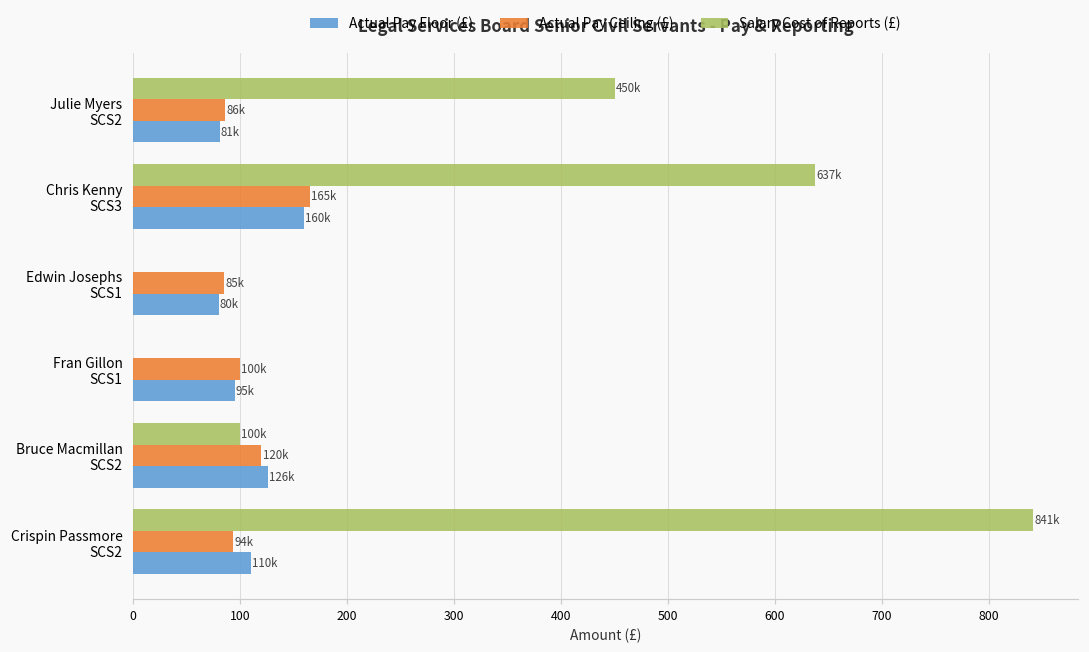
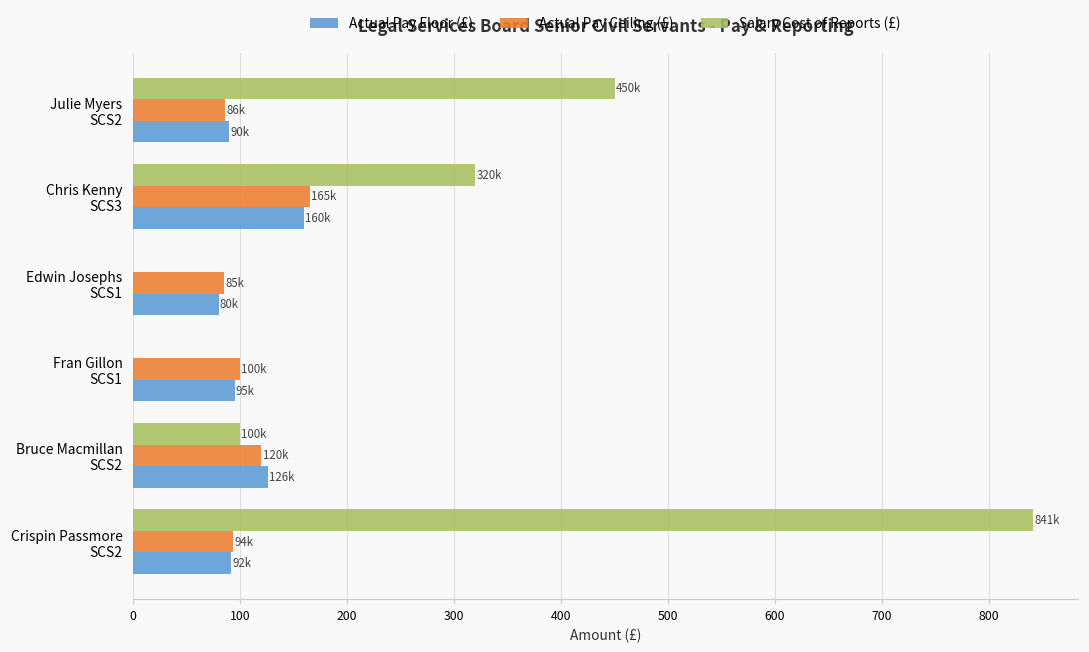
  {
    "Actual Pay Floor (£)": {
-     "Julie Myers SCS2": "81k",
+     "Julie Myers SCS2": "90k",
      "Chris Kenny SCS3": "160k",
      "Edwin Josephs SCS1": "80k",
      "Fran Gillon SCS1": "95k",
      "Bruce Macmillan SCS2": "126k",
-     "Crispin Passmore SCS2": "110k"
+     "Crispin Passmore SCS2": "92k"
    },
    "Actual Pay Ceiling (£)": {
      "Julie Myers SCS2": "86k",
      "Chris Kenny SCS3": "165k",
      "Edwin Josephs SCS1": "85k",
      "Fran Gillon SCS1": "100k",
      "Bruce Macmillan SCS2": "120k",
      "Crispin Passmore SCS2": "94k"
    },
    "Salary Cost of Reports (£)": {
      "Julie Myers SCS2": "450k",
-     "Chris Kenny SCS3": "637k",
+     "Chris Kenny SCS3": "320k",
      "Bruce Macmillan SCS2": "100k",
      "Crispin Passmore SCS2": "841k"
    }
  }
